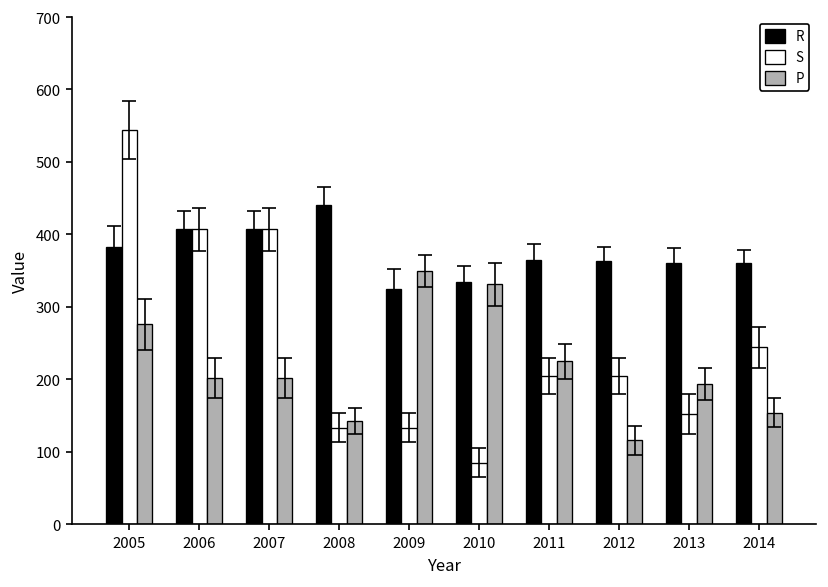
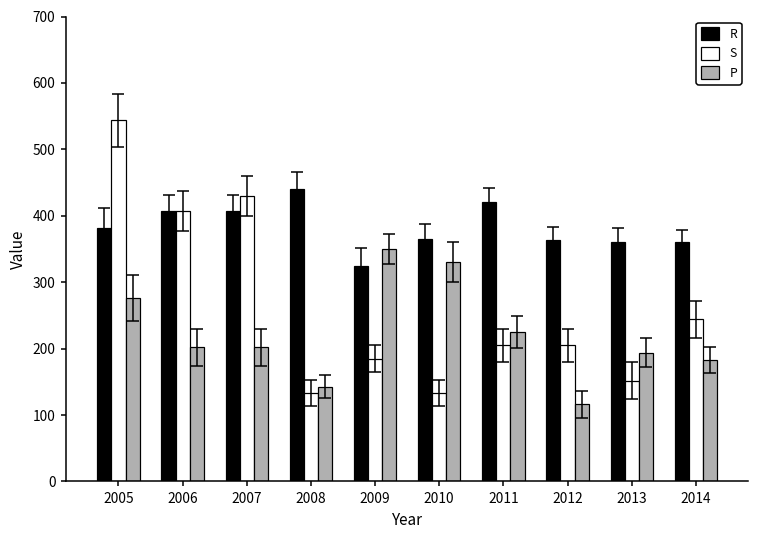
  {
    "R": {
      "2005": 380,
      "2006": 410,
      "2007": 410,
      "2008": 440,
      "2009": 320,
-     "2010": 340,
-     "2011": 370,
+     "2010": 370,
+     "2011": 420,
      "2012": 360,
      "2013": 360,
      "2014": 360
    },
    "S": {
      "2005": 540,
      "2006": 410,
-     "2007": 410,
+     "2007": 430,
      "2008": 130,
-     "2009": 130,
-     "2010": 90,
+     "2009": 190,
+     "2010": 130,
      "2011": 210,
      "2012": 210,
      "2013": 150,
      "2014": 240
    },
    "P": {
      "2005": 280,
      "2006": 200,
      "2007": 200,
      "2008": 140,
      "2009": 350,
      "2010": 330,
      "2011": 230,
      "2012": 120,
      "2013": 190,
-     "2014": 150
+     "2014": 180
    }
  }
